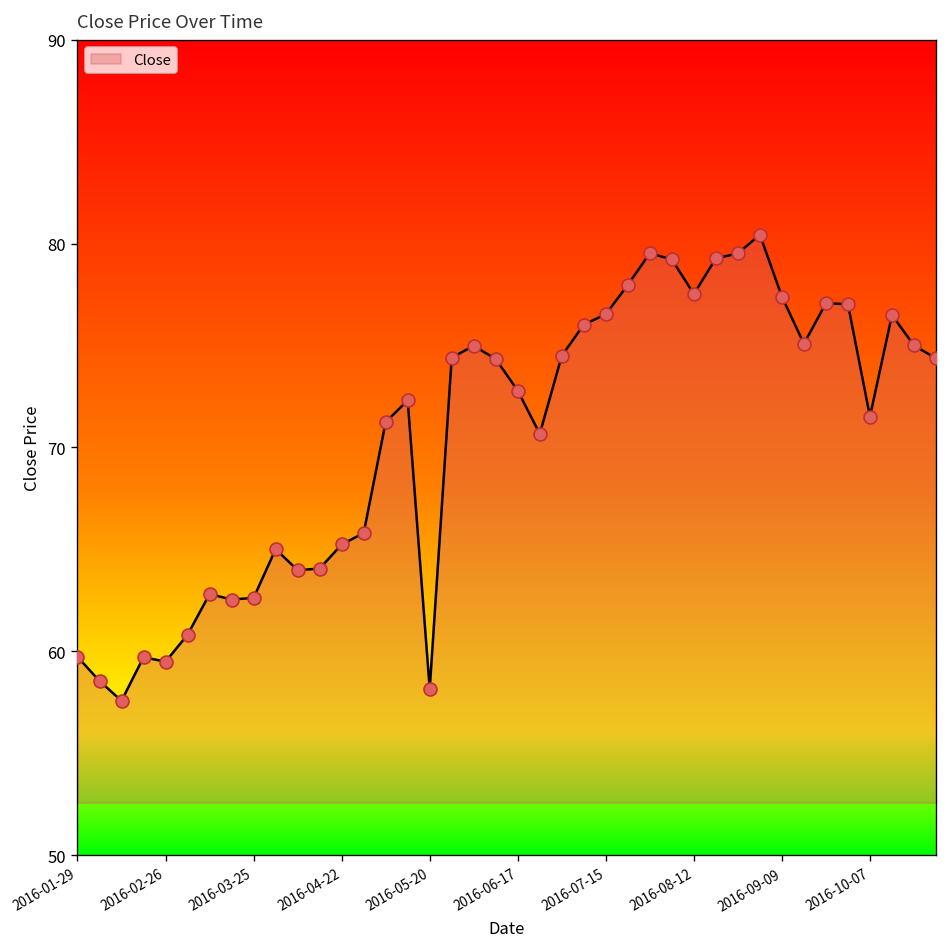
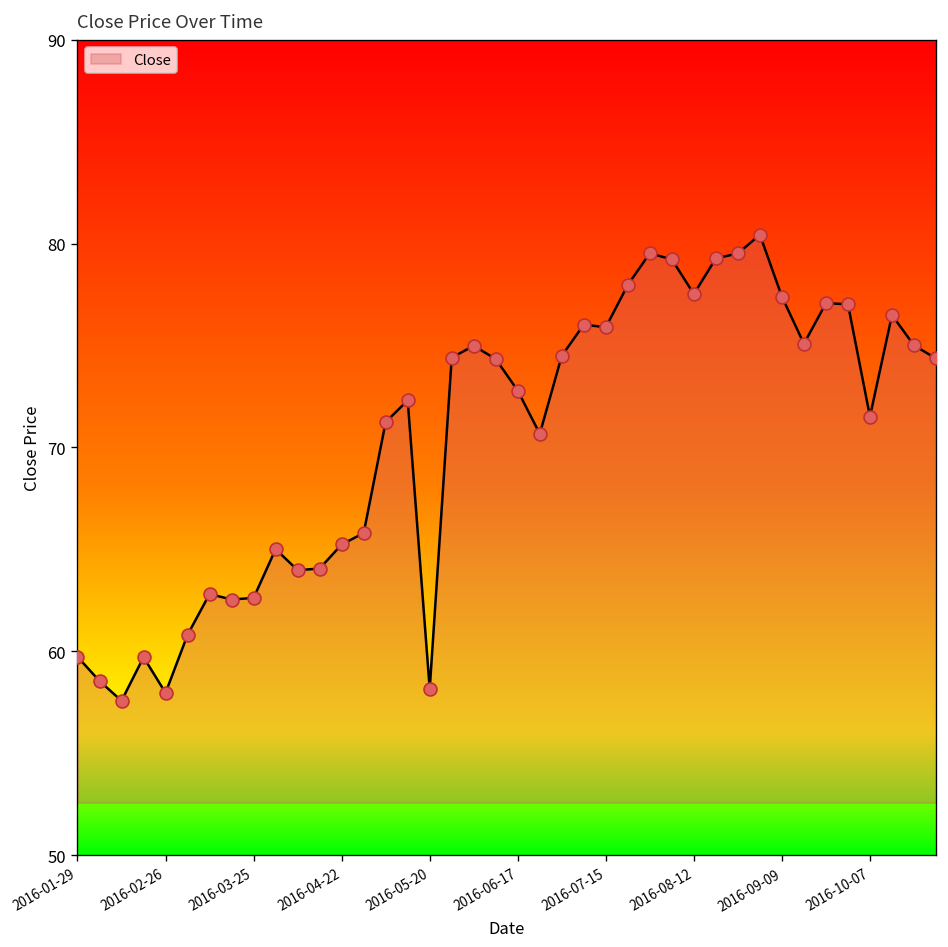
  {
    "2016-01-29": 59.7,
-   "2016-02-26": 59.5,
+   "2016-02-26": 58.0,
    "2016-03-25": 62.6,
    "2016-04-22": 65.2,
    "2016-05-20": 58.2,
    "2016-06-17": 72.8,
-   "2016-07-15": 76.5,
+   "2016-07-15": 75.9,
    "2016-08-12": 77.5,
    "2016-09-09": 77.4,
    "2016-10-07": 71.5
  }
